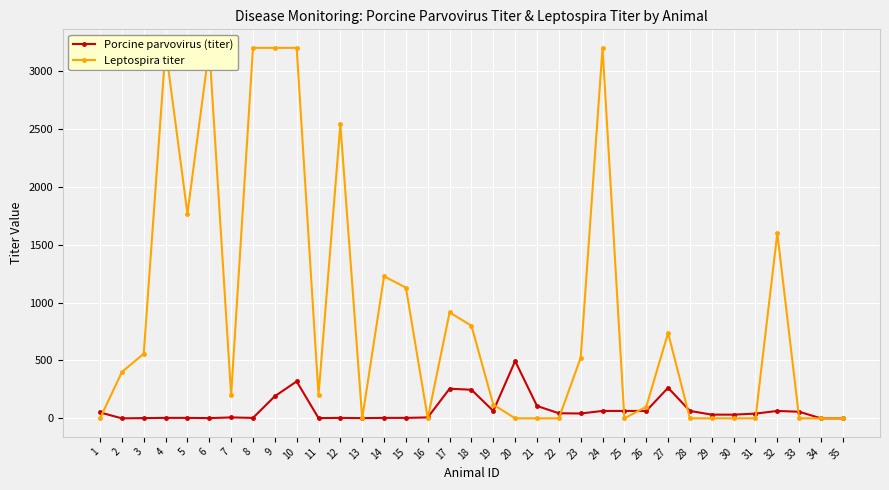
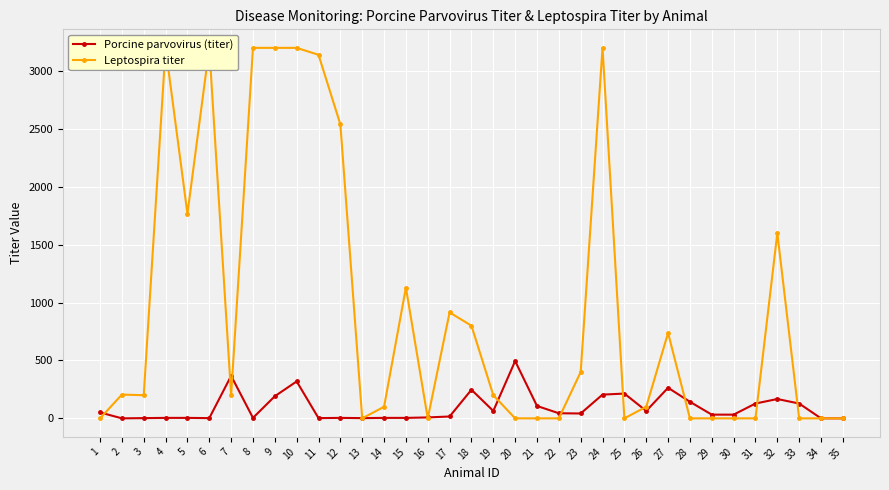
  {
    "Porcine parvovirus (titer)": {
      "1": 50,
      "2": 0,
      "3": 0,
      "4": 0,
      "5": 0,
      "6": 0,
-     "7": 10,
+     "7": 370,
      "8": 0,
      "9": 190,
      "10": 320,
      "11": 0,
      "12": 0,
      "14": 0,
      "15": 0,
-     "17": 260,
+     "17": 20,
      "18": 250,
      "19": 60,
      "20": 500,
      "21": 110,
      "22": 40,
      "23": 40,
-     "24": 60,
-     "25": 60,
+     "24": 210,
+     "25": 210,
      "26": 60,
      "27": 260,
-     "28": 60,
+     "28": 140,
      "29": 30,
      "30": 30,
-     "31": 40,
-     "32": 60,
-     "33": 60
+     "31": 130,
+     "32": 170,
+     "33": 130
    },
    "Leptospira titer": {
      "1": 0,
-     "2": 400,
-     "3": 560,
+     "2": 210,
+     "3": 200,
      "5": 1770,
      "7": 200,
      "8": 3200,
      "9": 3200,
      "10": 3200,
-     "11": 200,
+     "11": 3140,
      "12": 2540,
-     "14": 1230,
+     "14": 100,
      "15": 1130,
      "17": 920,
      "18": 800,
-     "19": 120,
+     "19": 200,
      "20": 0,
      "21": 0,
      "22": 0,
-     "23": 520,
+     "23": 400,
      "24": 3200,
      "25": 0,
      "26": 100,
      "27": 740,
      "28": 0,
      "29": 0,
      "30": 0,
      "31": 0,
      "32": 1600,
      "33": 0
    }
  }
